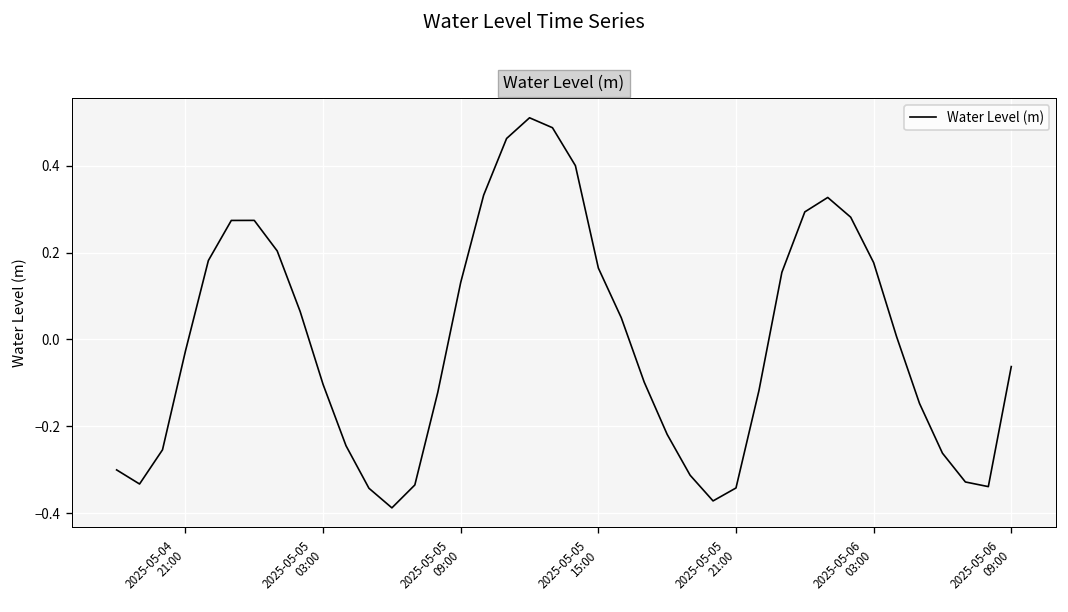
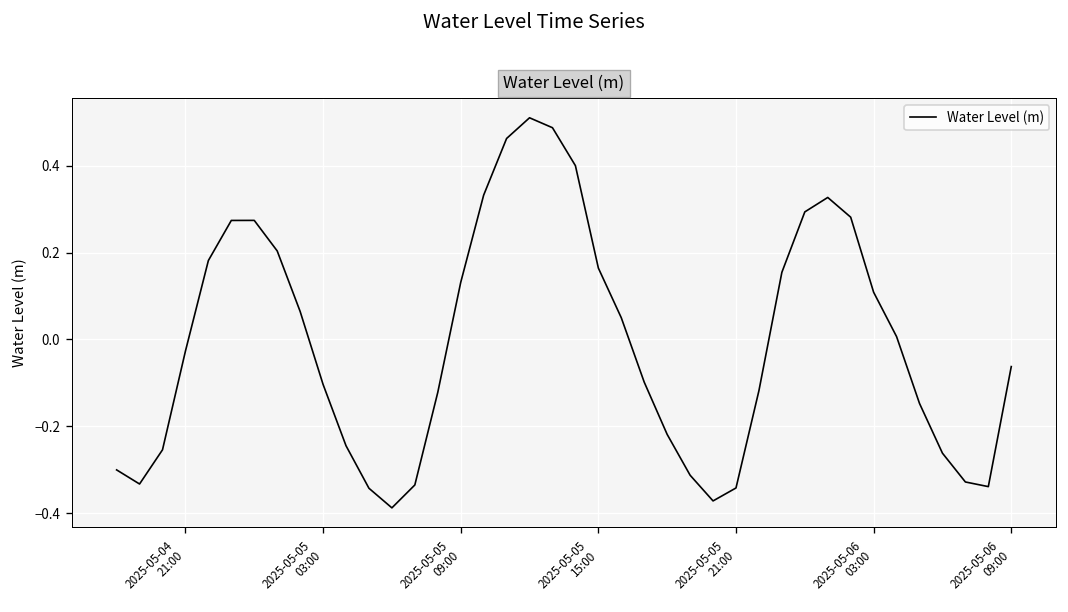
  {
    "2025-05-04 21:00": -0.03,
    "2025-05-05 03:00": -0.10,
    "2025-05-05 09:00": 0.13,
    "2025-05-05 15:00": 0.16,
    "2025-05-05 21:00": -0.34,
-   "2025-05-06 03:00": 0.18,
+   "2025-05-06 03:00": 0.11,
    "2025-05-06 09:00": -0.06
  }
